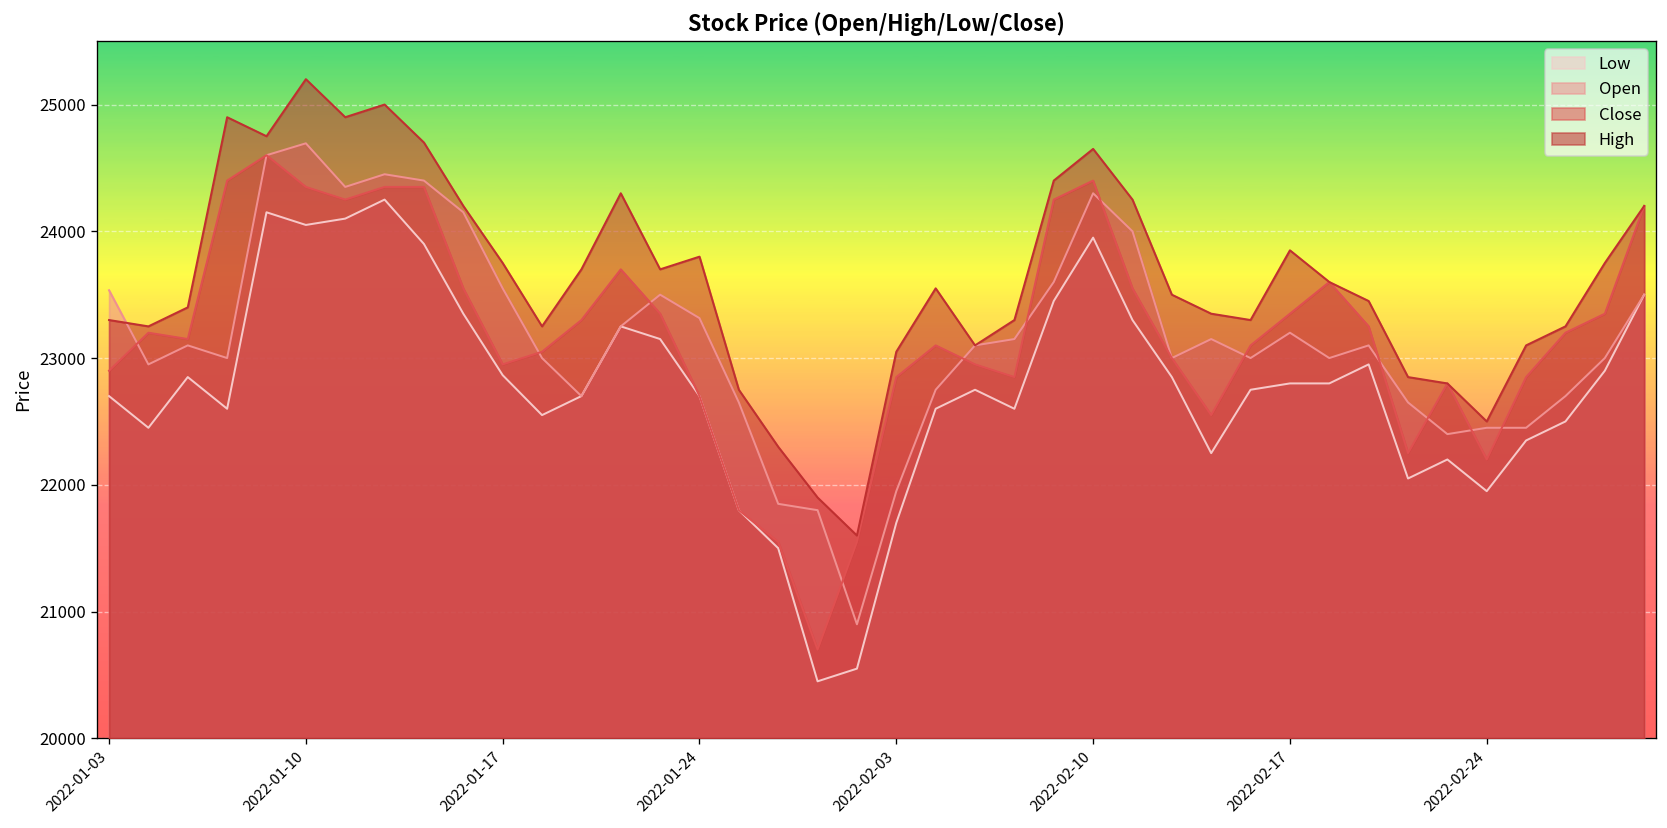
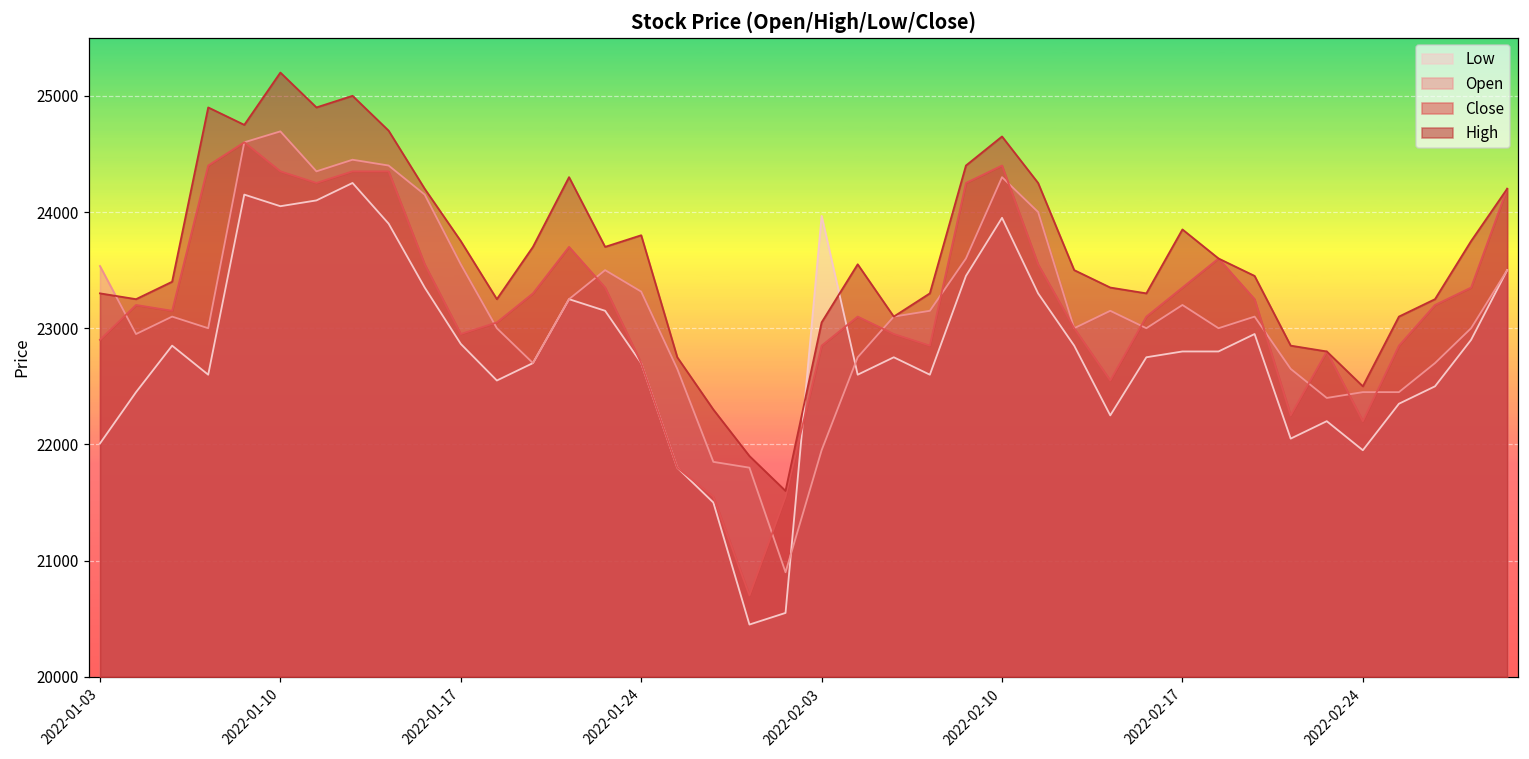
  {
    "Low": {
-     "2022-01-03": 22700,
+     "2022-01-03": 22010,
      "2022-01-10": 24050,
      "2022-01-17": 22870,
-     "2022-02-03": 21700,
+     "2022-02-03": 23970,
      "2022-02-10": 23950,
      "2022-02-17": 22800,
      "2022-02-24": 21950
    },
    "Open": {
      "2022-01-03": 23540,
      "2022-01-10": 24690,
      "2022-01-17": 23550,
      "2022-01-24": 23320,
      "2022-02-03": 21950,
      "2022-02-10": 24300,
      "2022-02-17": 23200,
      "2022-02-24": 22450
    }
  }
